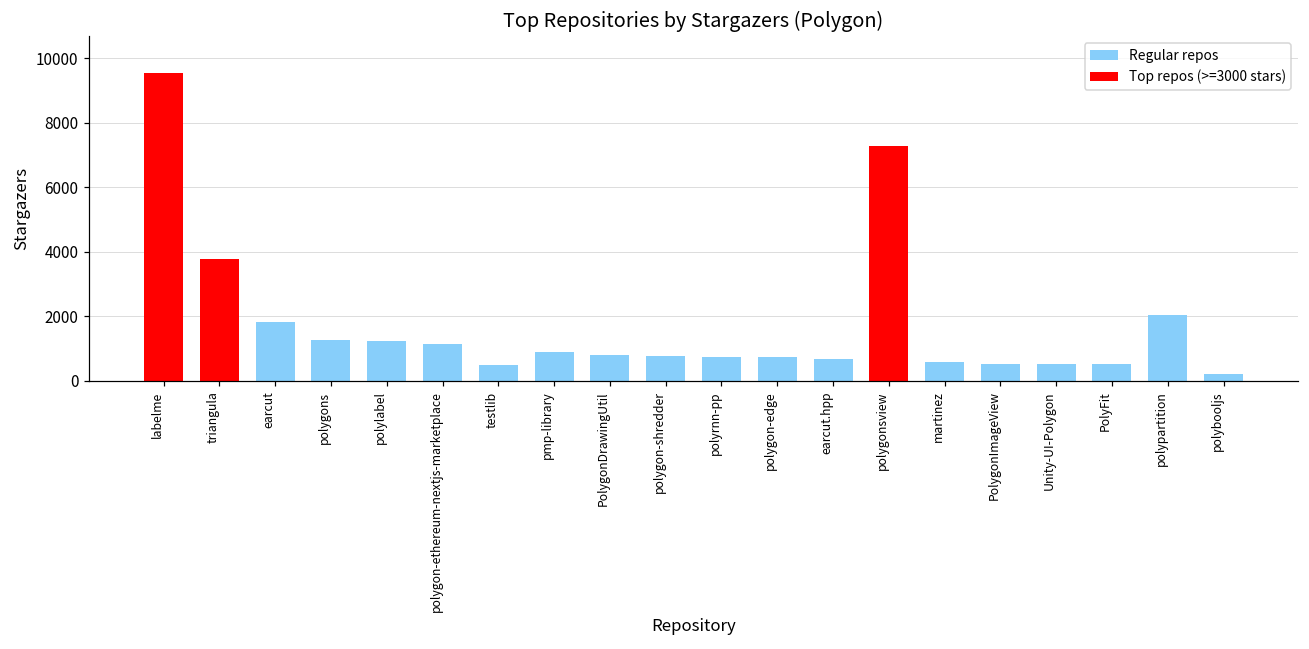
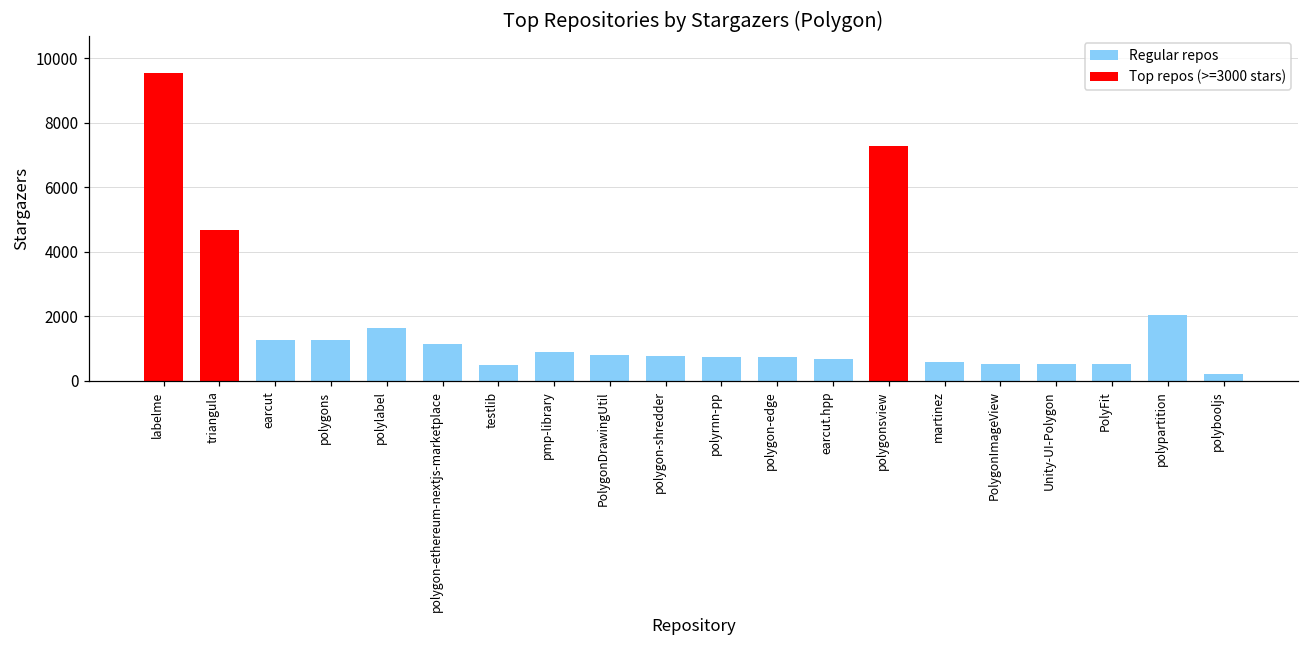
  {
    "labelme": 9500,
-   "triangula": 3800,
-   "earcut": 1800,
+   "triangula": 4700,
+   "earcut": 1300,
    "polygons": 1300,
-   "polylabel": 1200,
+   "polylabel": 1600,
    "polygon-ethereum-nextjs-marketplace": 1100,
    "testlib": 500,
    "pmp-library": 900,
    "PolygonDrawingUtil": 800,
    "polygon-shredder": 800,
    "polyrnn-pp": 700,
    "polygon-edge": 700,
    "earcut.hpp": 700,
    "polygonsview": 7300,
    "martinez": 600,
    "PolygonImageView": 500,
    "Unity-UI-Polygon": 500,
    "PolyFit": 500,
    "polypartition": 2000,
    "polybooljs": 200
  }
